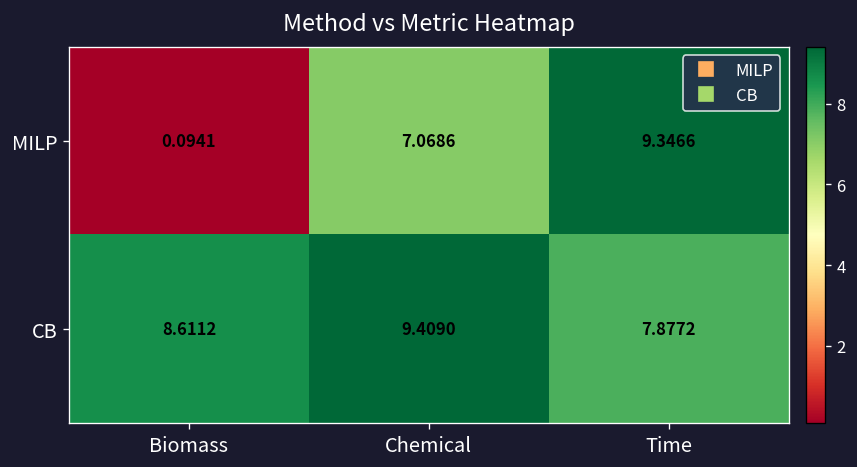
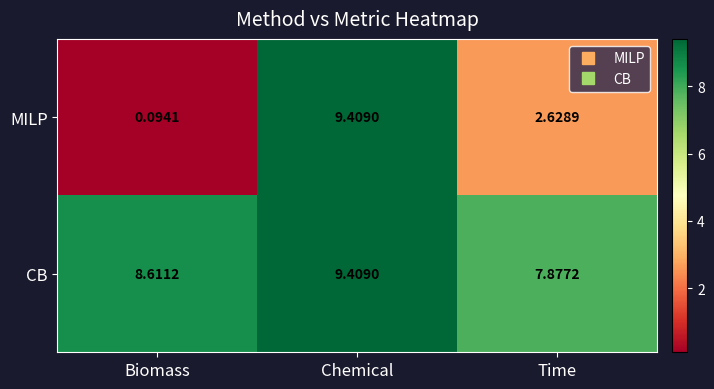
  {
    "MILP": {
      "Biomass": 0.0941,
-     "Chemical": 7.0686,
-     "Time": 9.3466
+     "Chemical": 9.4090,
+     "Time": 2.6289
    },
    "CB": {
      "Biomass": 8.6112,
      "Chemical": 9.4090,
      "Time": 7.8772
    }
  }
